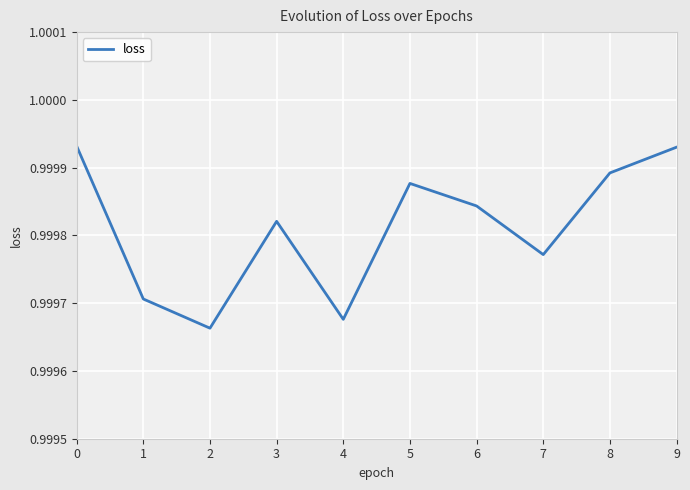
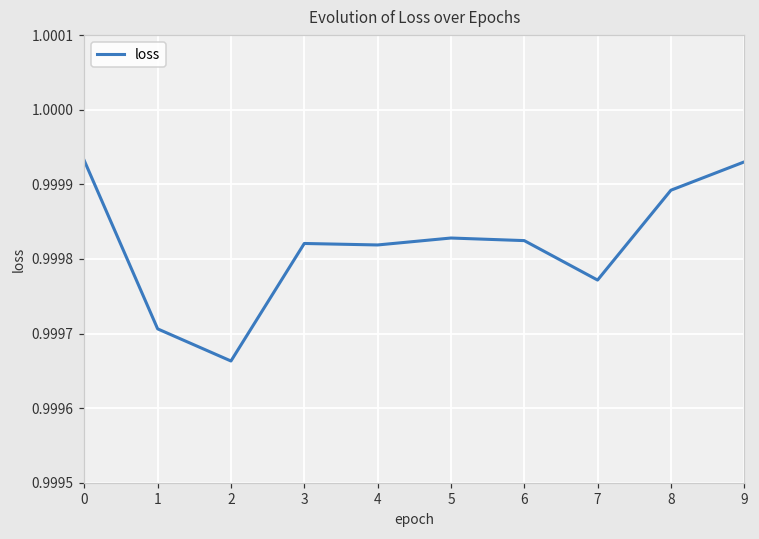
  {
    "0": 0.99993,
    "1": 0.99971,
    "2": 0.99966,
    "3": 0.99982,
-   "4": 0.99968,
-   "5": 0.99988,
-   "6": 0.99984,
+   "4": 0.99982,
+   "5": 0.99983,
+   "6": 0.99982,
    "7": 0.99977,
    "8": 0.99989,
    "9": 0.99993
  }
